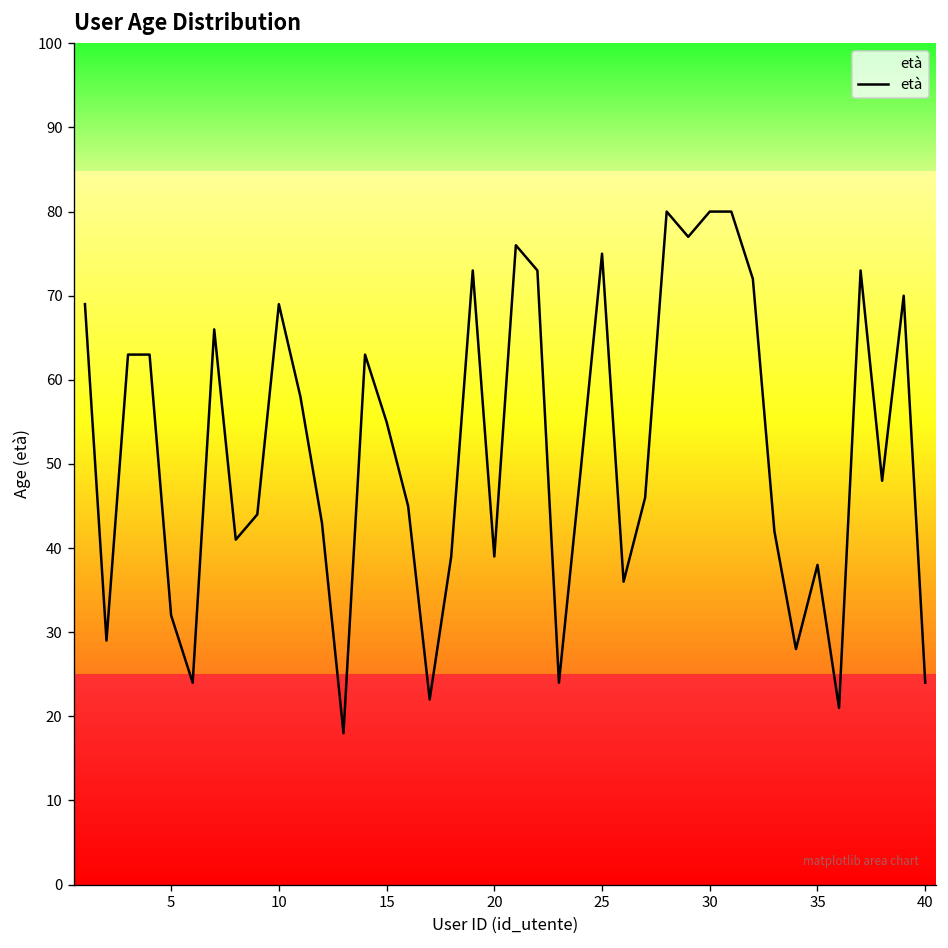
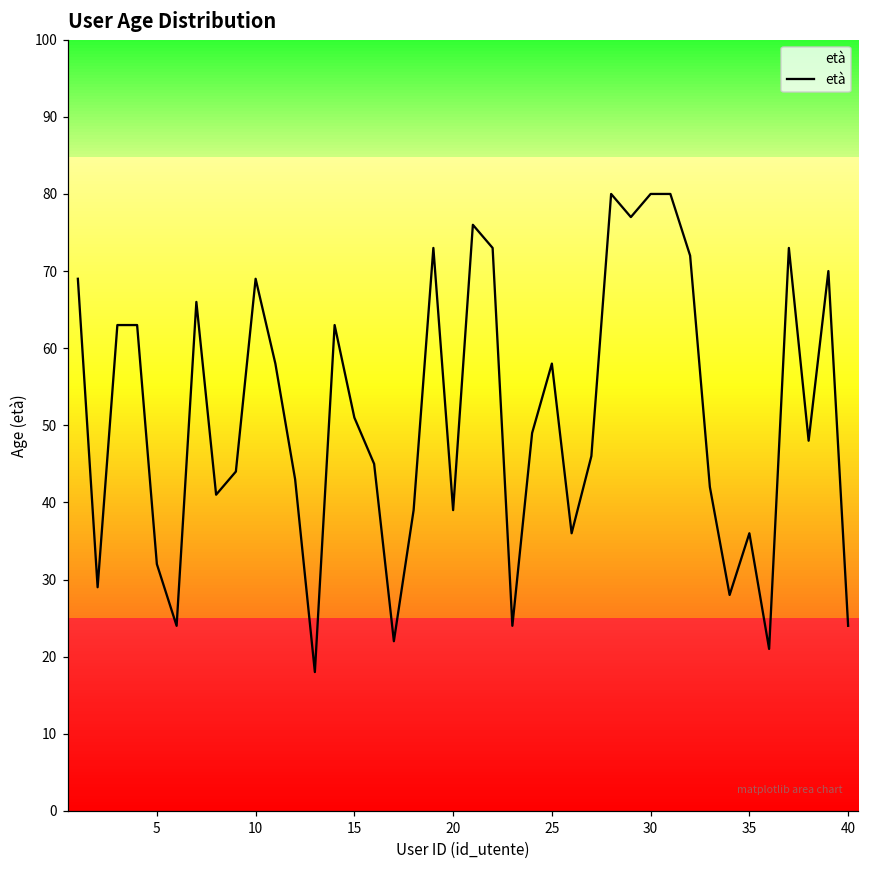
  {
    "5": 32,
    "10": 69,
-   "15": 55,
+   "15": 51,
    "20": 39,
-   "25": 75,
+   "25": 58,
    "30": 80,
-   "35": 38,
+   "35": 36,
    "40": 24
  }
